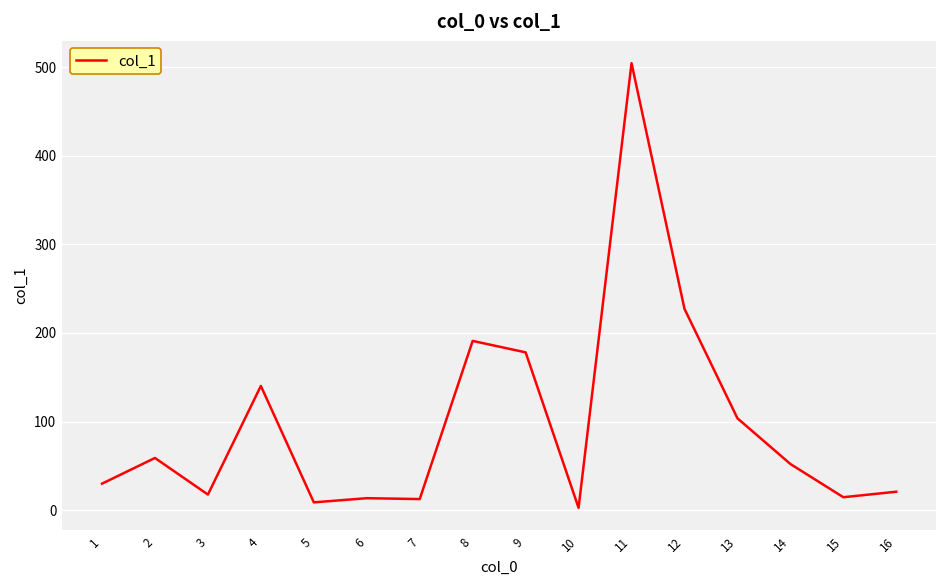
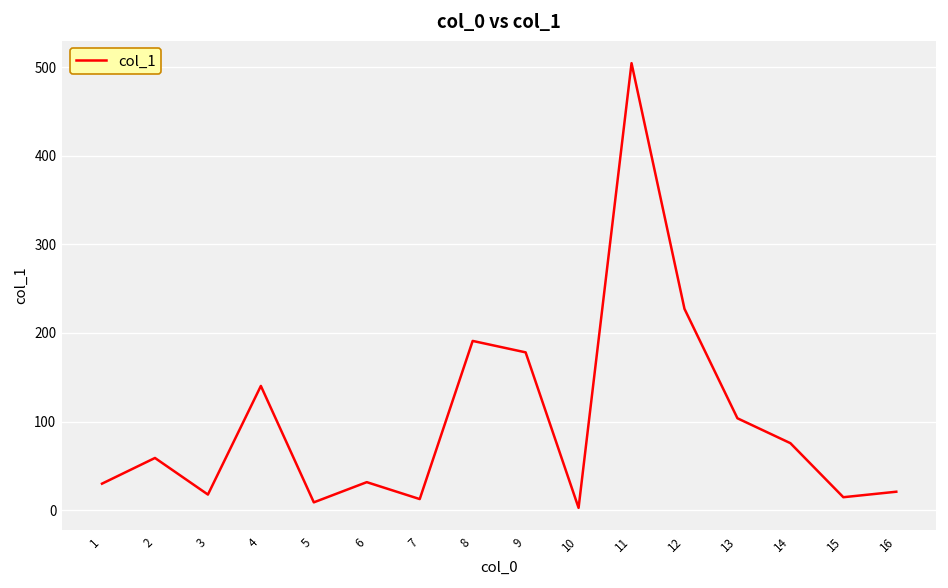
  {
    "1": 30,
    "2": 60,
    "3": 20,
    "4": 140,
    "5": 10,
-   "6": 10,
+   "6": 30,
    "7": 10,
    "8": 190,
    "9": 180,
    "10": 0,
    "11": 500,
    "12": 230,
    "13": 100,
-   "14": 50,
+   "14": 80,
    "15": 10,
    "16": 20
  }
